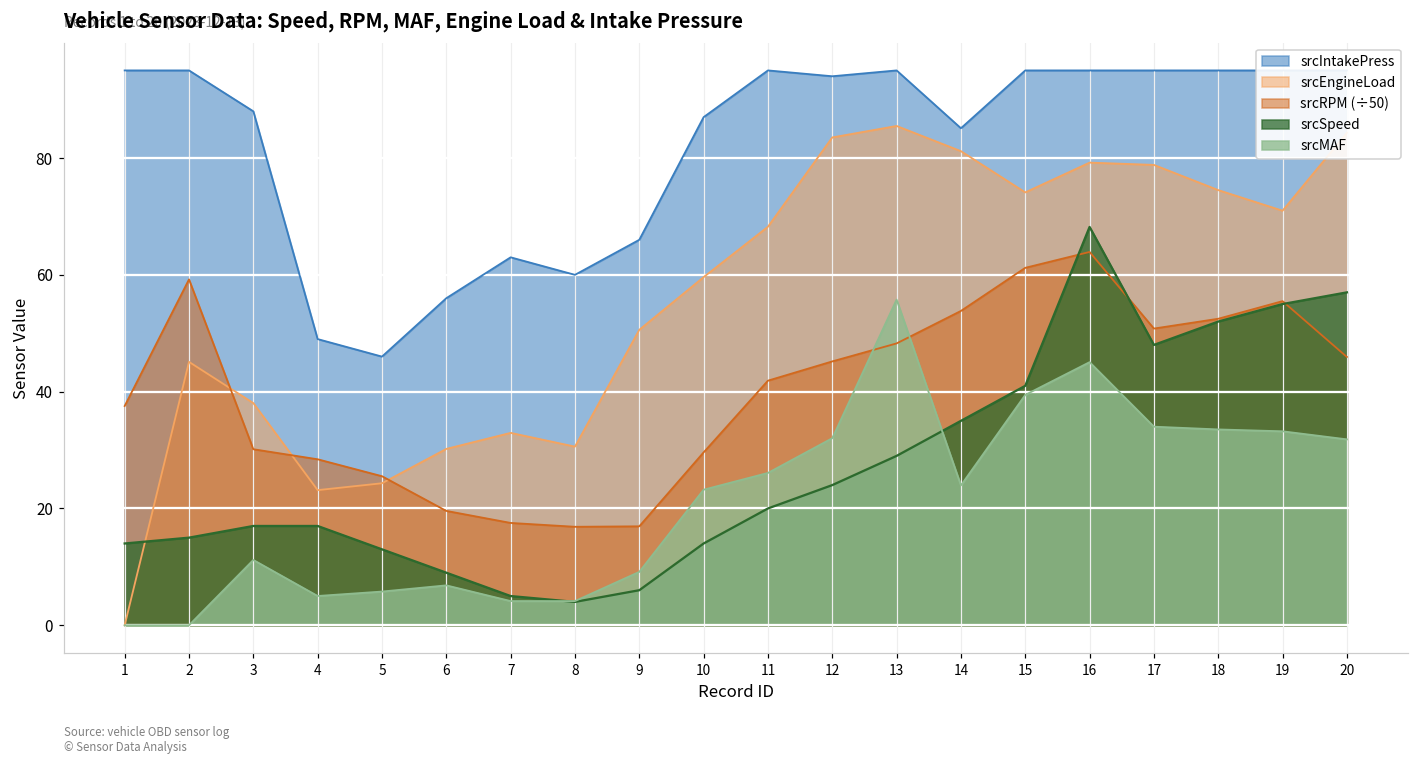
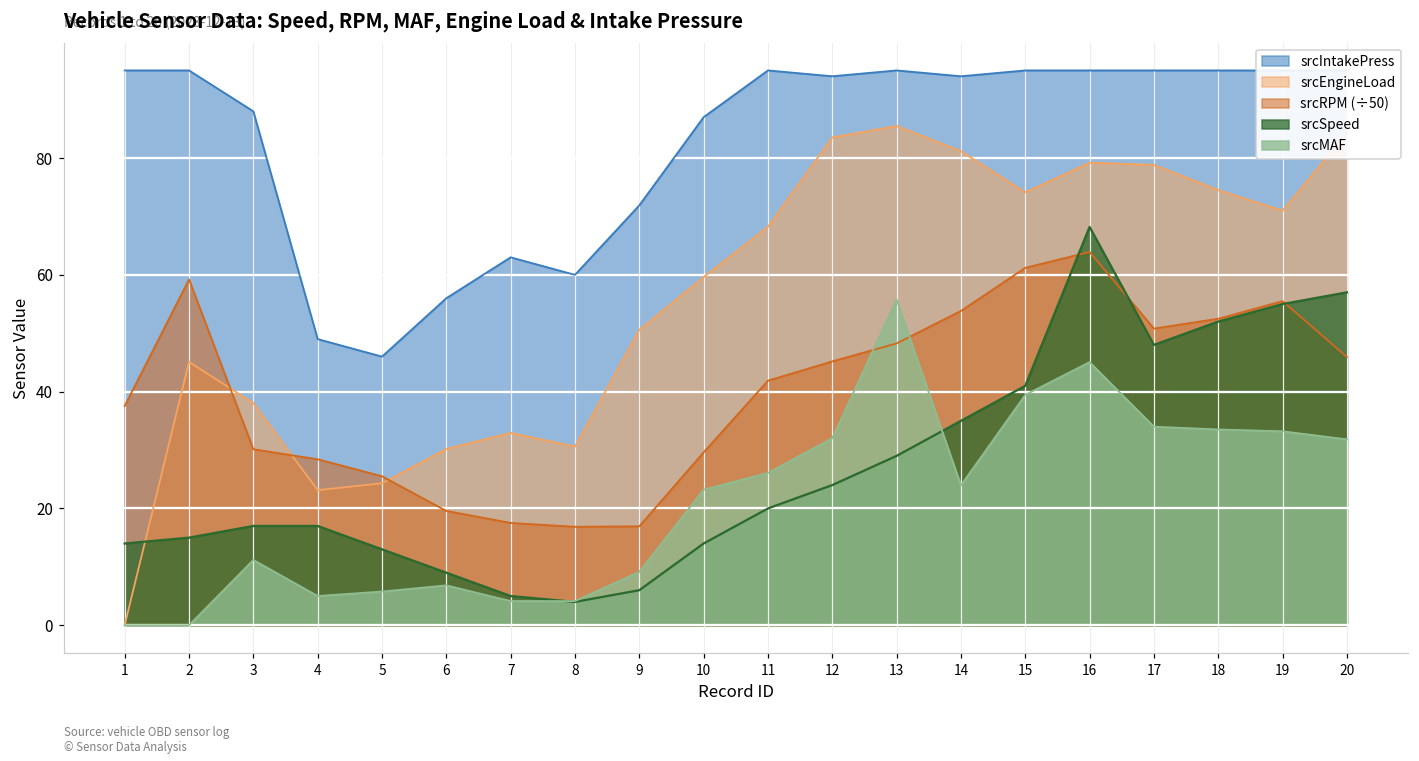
  {
    "srcIntakePress": {
      "1": 95,
      "2": 95,
      "3": 88,
      "4": 49,
      "5": 46,
      "6": 56,
      "7": 63,
      "8": 60,
-     "9": 66,
+     "9": 72,
      "10": 87,
      "11": 95,
      "12": 94,
      "13": 95,
-     "14": 85,
+     "14": 94,
      "15": 95,
      "16": 95,
      "17": 95,
      "18": 95
    },
    "srcEngineLoad": {
      "2": 45,
      "3": 38,
      "4": 23,
      "5": 24,
      "6": 30,
      "7": 33,
      "8": 31,
      "9": 51,
      "10": 60,
      "11": 68,
      "12": 84,
      "13": 85,
      "14": 81,
      "15": 74,
      "16": 79,
      "17": 79,
      "18": 75,
      "19": 71
    },
    "srcRPM (÷50)": {
      "1": 38,
      "2": 59,
      "3": 30,
      "4": 28,
      "5": 26,
      "6": 20,
      "7": 18,
      "8": 17,
      "9": 17,
      "10": 30,
      "11": 42,
      "12": 45,
      "13": 48,
      "14": 54,
      "15": 61,
      "16": 64,
      "17": 51,
      "19": 56,
      "20": 46
    },
    "srcSpeed": {
      "1": 14,
      "2": 15,
      "3": 17,
      "4": 17,
      "5": 13,
      "6": 9,
      "7": 5,
      "9": 6,
      "10": 14,
      "11": 20,
      "12": 24,
      "13": 29,
      "14": 35,
      "15": 41,
      "16": 68,
      "17": 48,
      "19": 55,
      "20": 57
    },
    "srcMAF": {
      "2": 0,
      "3": 11,
      "4": 5,
      "5": 6,
      "6": 7,
      "7": 4,
      "9": 9,
      "10": 23,
      "11": 26,
      "12": 32,
      "13": 56,
      "14": 24,
      "15": 39,
      "16": 45,
      "17": 34,
      "18": 34,
      "19": 33,
      "20": 32
    }
  }
